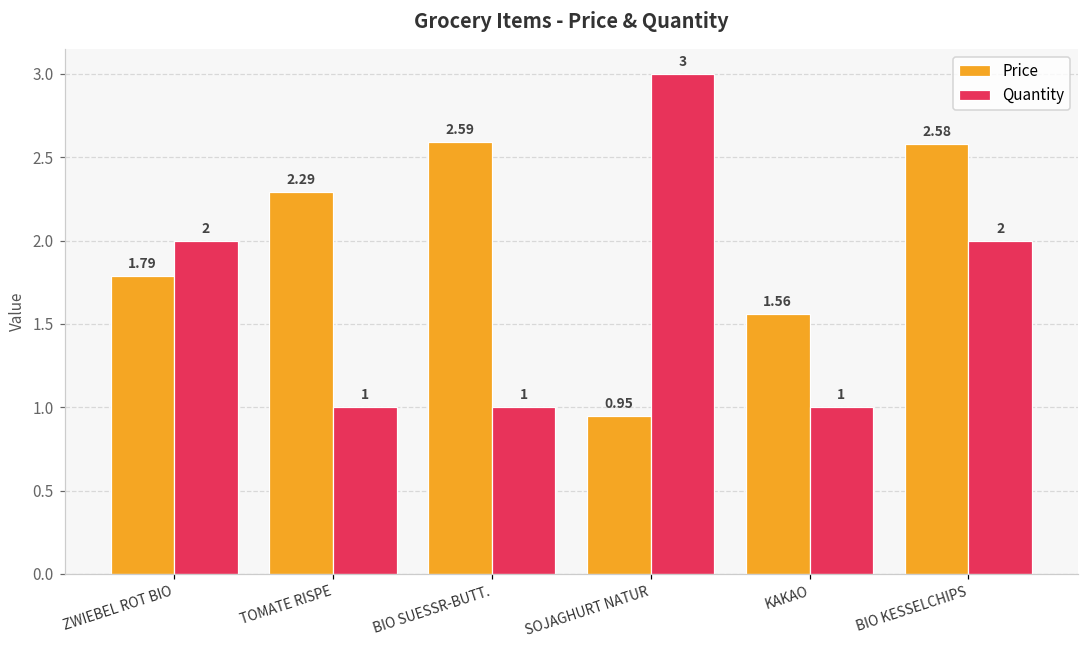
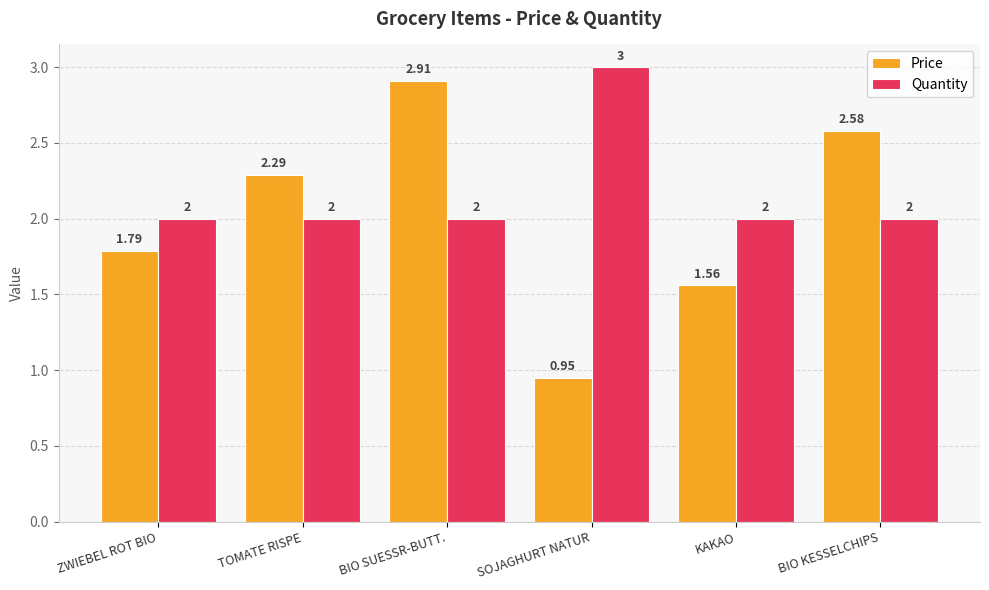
  {
    "Price": {
      "ZWIEBEL ROT BIO": 1.79,
      "TOMATE RISPE": 2.29,
-     "BIO SUESSR-BUTT.": 2.59,
+     "BIO SUESSR-BUTT.": 2.91,
      "SOJAGHURT NATUR": 0.95,
      "KAKAO": 1.56,
      "BIO KESSELCHIPS": 2.58
    },
    "Quantity": {
      "ZWIEBEL ROT BIO": 2,
-     "TOMATE RISPE": 1,
-     "BIO SUESSR-BUTT.": 1,
+     "TOMATE RISPE": 2,
+     "BIO SUESSR-BUTT.": 2,
      "SOJAGHURT NATUR": 3,
-     "KAKAO": 1,
+     "KAKAO": 2,
      "BIO KESSELCHIPS": 2
    }
  }
